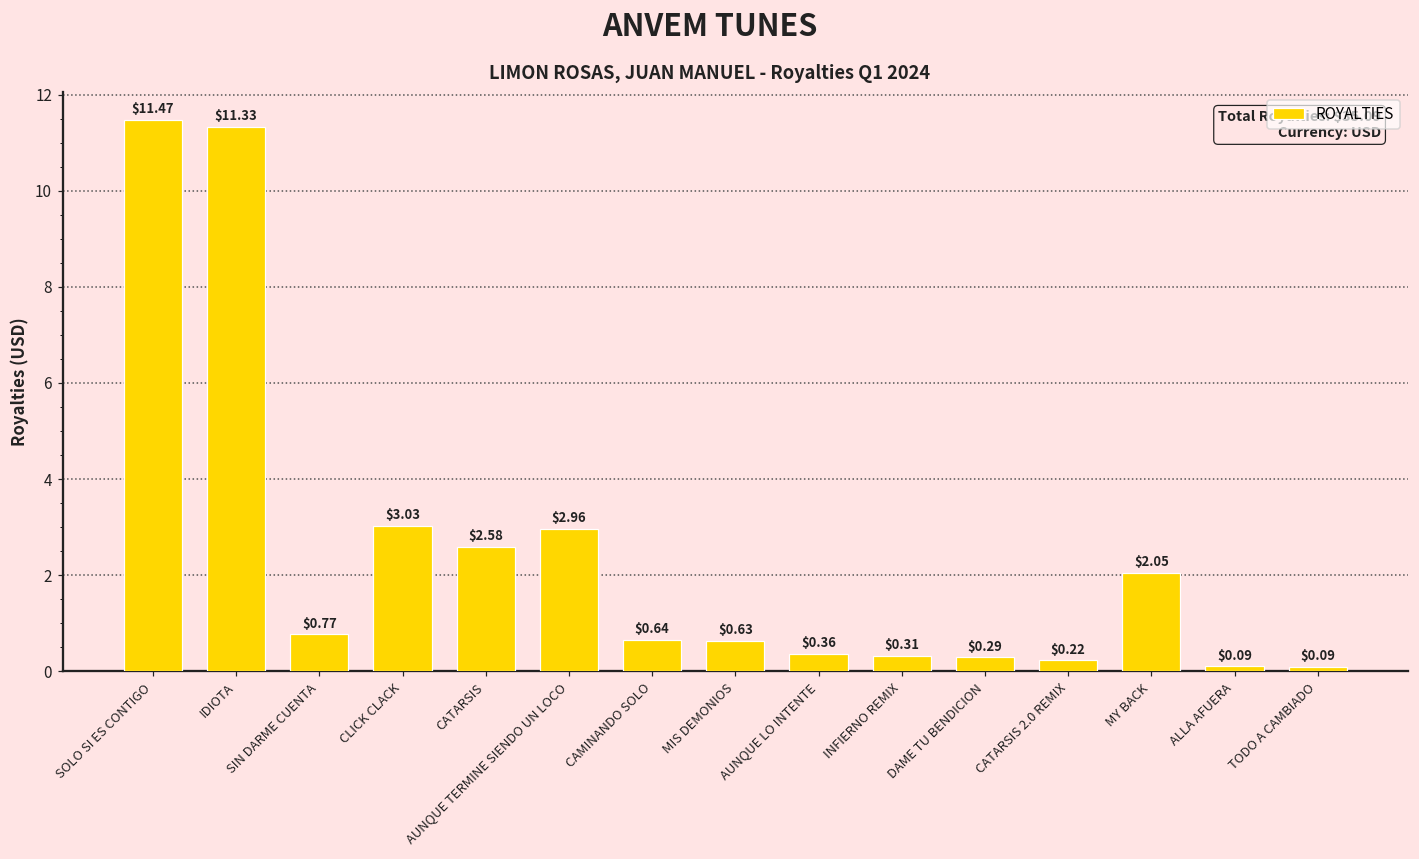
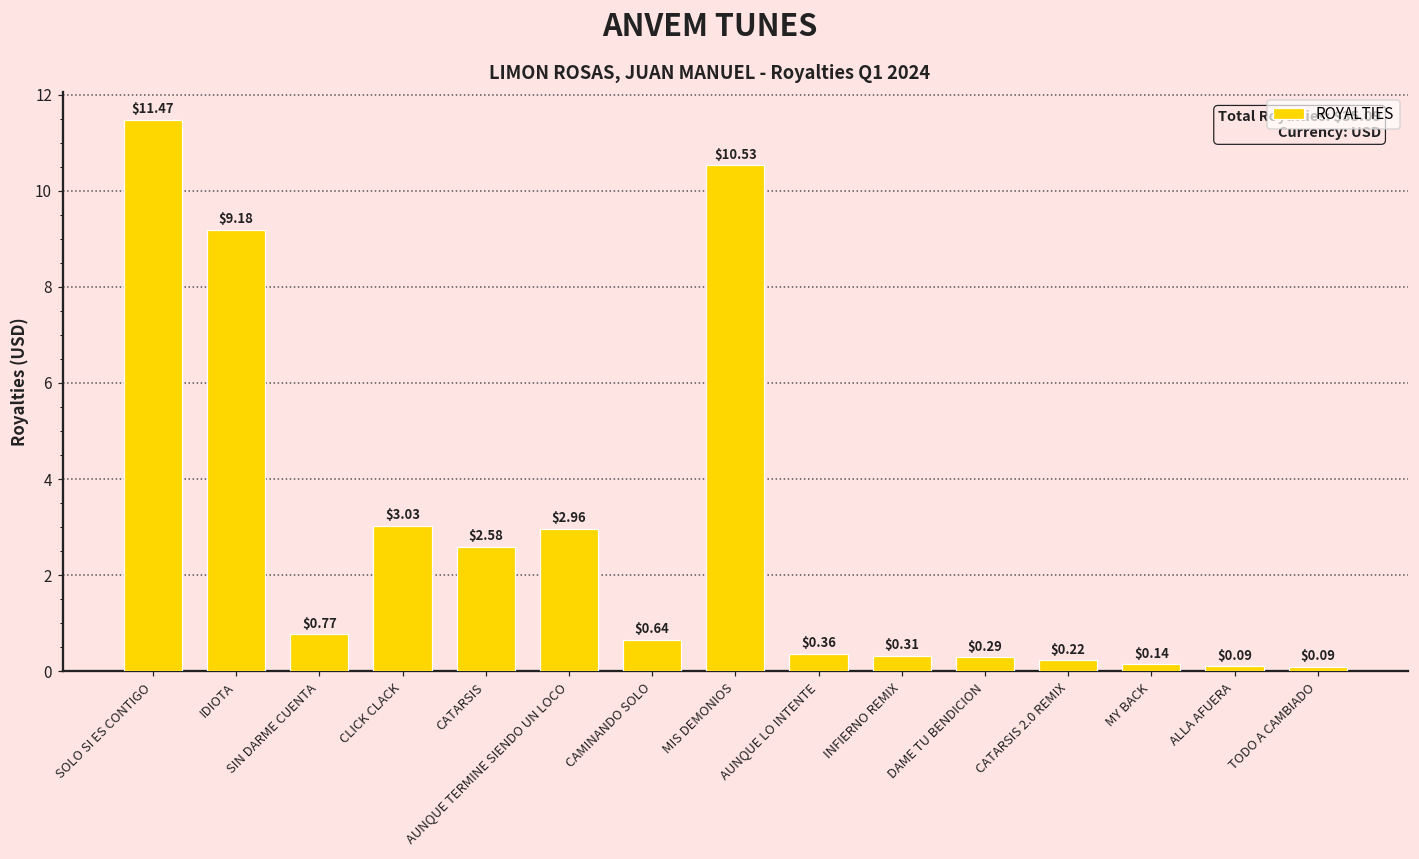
  {
    "SOLO SI ES CONTIGO": "$11.47",
-   "IDIOTA": "$11.33",
+   "IDIOTA": "$9.18",
    "SIN DARME CUENTA": "$0.77",
    "CLICK CLACK": "$3.03",
    "CATARSIS": "$2.58",
    "AUNQUE TERMINE SIENDO UN LOCO": "$2.96",
    "CAMINANDO SOLO": "$0.64",
-   "MIS DEMONIOS": "$0.63",
+   "MIS DEMONIOS": "$10.53",
    "AUNQUE LO INTENTE": "$0.36",
    "INFIERNO REMIX": "$0.31",
    "DAME TU BENDICION": "$0.29",
    "CATARSIS 2.0 REMIX": "$0.22",
-   "MY BACK": "$2.05",
+   "MY BACK": "$0.14",
    "ALLA AFUERA": "$0.09",
    "TODO A CAMBIADO": "$0.09"
  }
